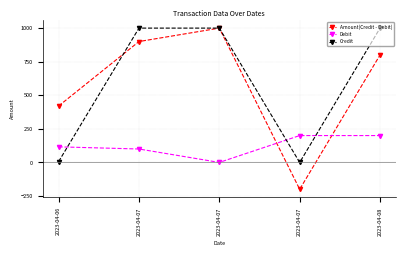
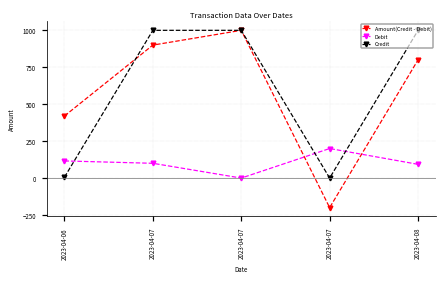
  {
    "Amount(Credit - Debit)": {
      "2023-04-06": 420,
      "2023-04-08": 800
    },
    "Debit": {
      "2023-04-06": 120,
-     "2023-04-08": 200
+     "2023-04-08": 90
    },
    "Credit": {
      "2023-04-06": 10
    }
  }
